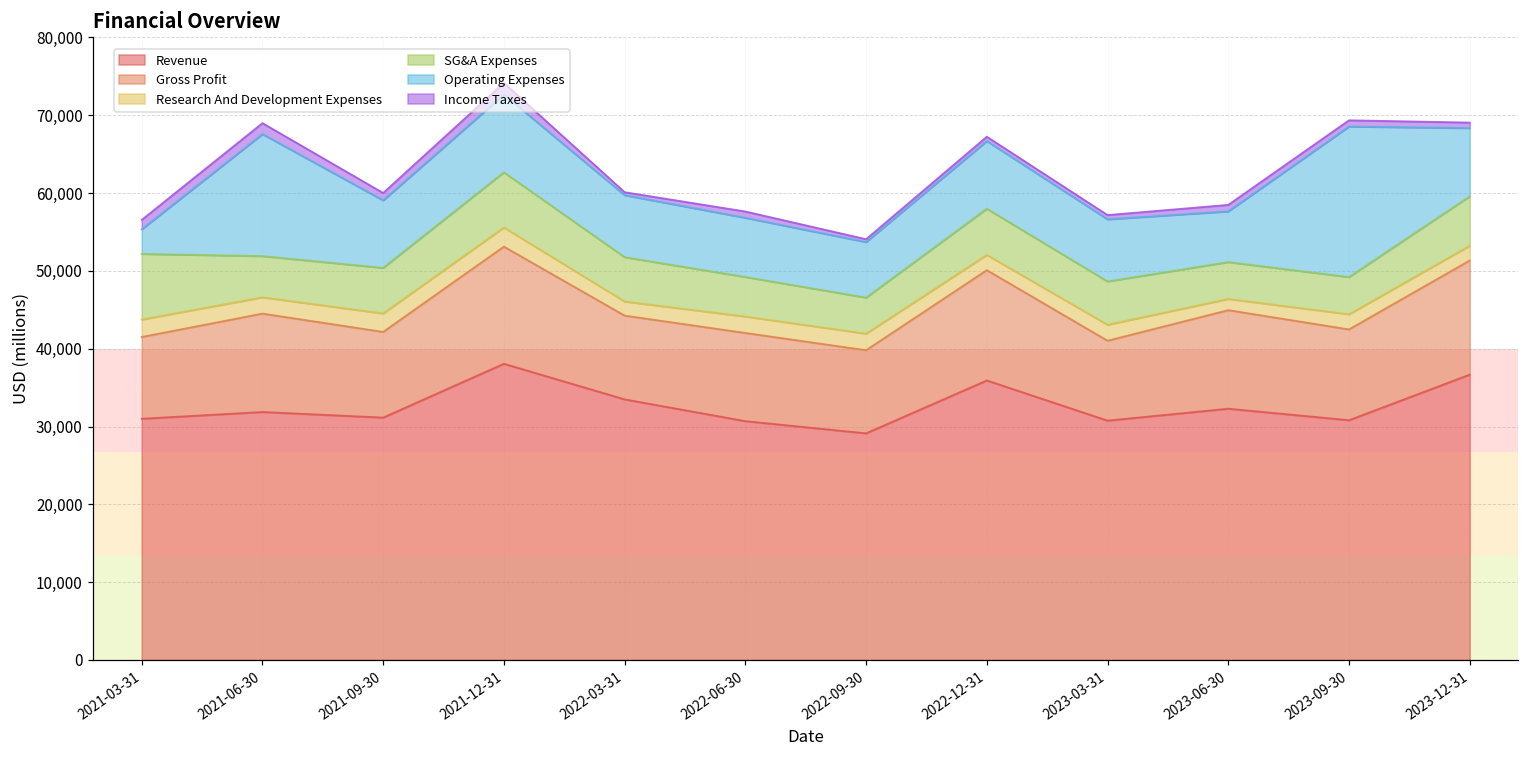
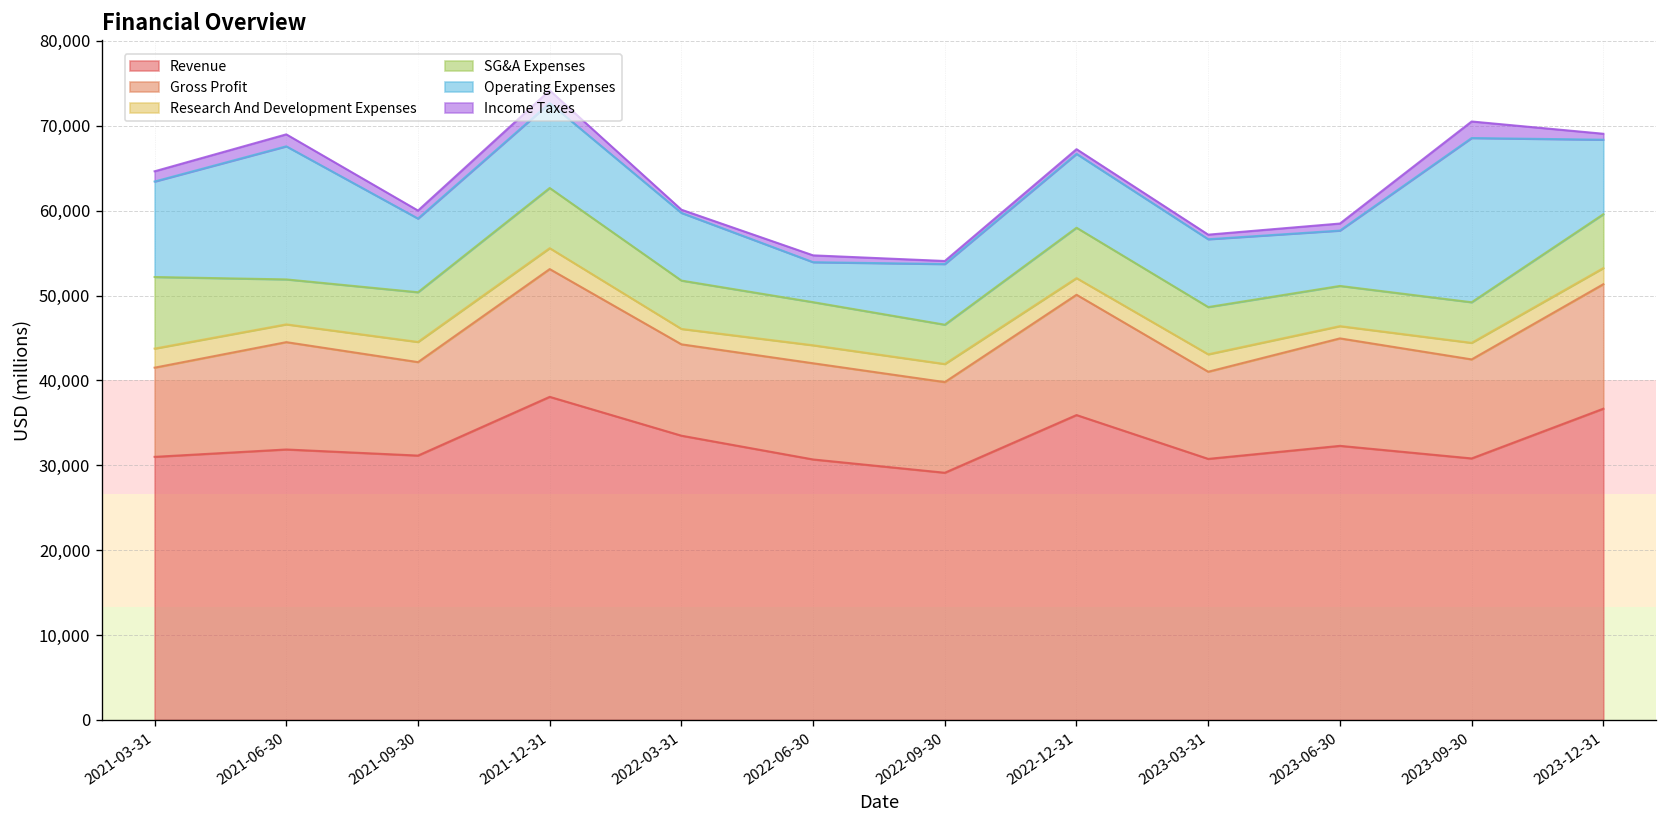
  {
    "Operating Expenses": {
-     "2021-03-31": "3,000",
+     "2021-03-31": "11,000",
      "2021-06-30": "16,000",
      "2021-09-30": "9,000",
      "2022-03-31": "8,000",
-     "2022-06-30": "8,000",
+     "2022-06-30": "5,000",
      "2022-12-31": "9,000",
      "2023-03-31": "8,000",
      "2023-06-30": "7,000",
      "2023-09-30": "19,000",
      "2023-12-31": "9,000"
    },
    "Income Taxes": {
      "2021-03-31": "1,000",
      "2021-06-30": "1,000",
      "2021-09-30": "1,000",
      "2022-03-31": "0",
      "2022-06-30": "1,000",
      "2022-12-31": "1,000",
      "2023-03-31": "1,000",
      "2023-06-30": "1,000",
-     "2023-09-30": "1,000",
+     "2023-09-30": "2,000",
      "2023-12-31": "1,000"
    }
  }
